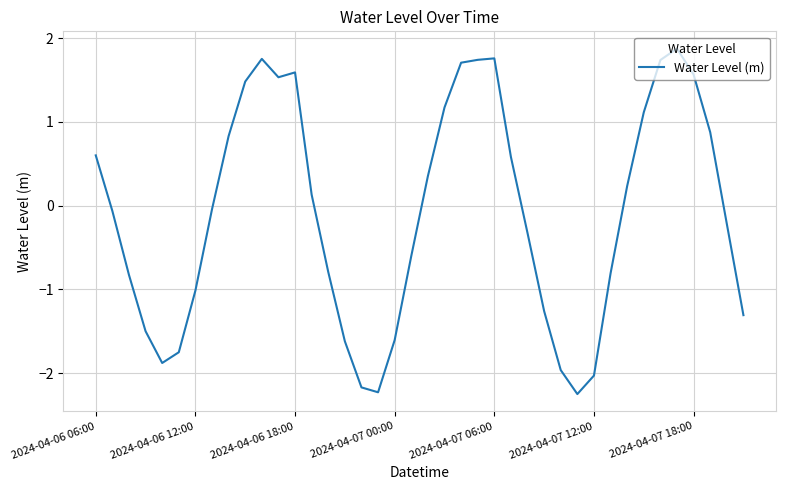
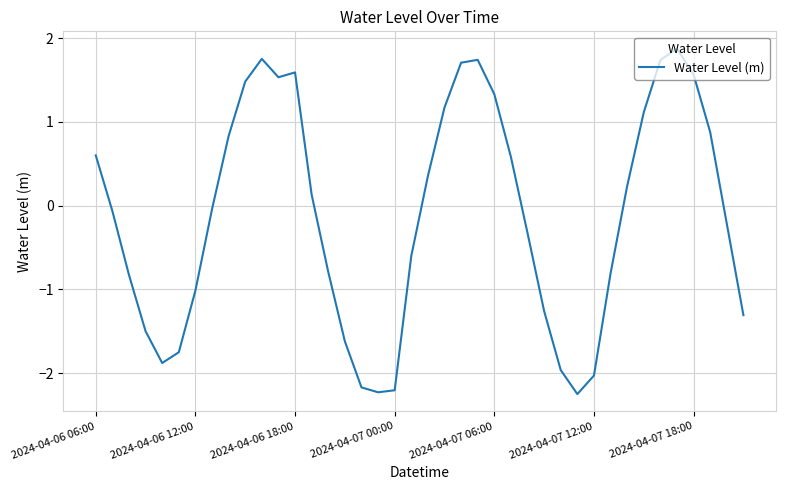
  {
    "2024-04-06 06:00": 0.6,
    "2024-04-06 12:00": -1.0,
    "2024-04-06 18:00": 1.6,
-   "2024-04-07 00:00": -1.6,
-   "2024-04-07 06:00": 1.8,
+   "2024-04-07 00:00": -2.2,
+   "2024-04-07 06:00": 1.3,
    "2024-04-07 12:00": -2.0
  }
